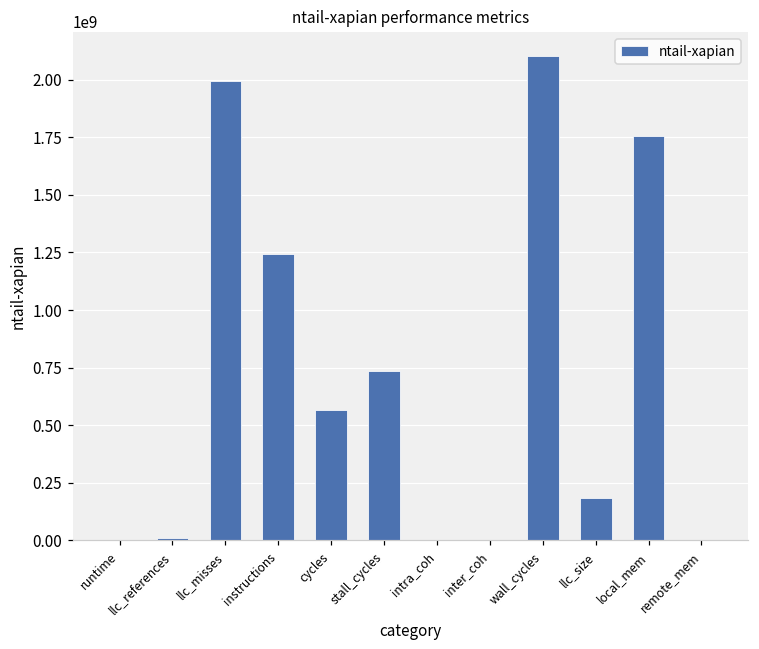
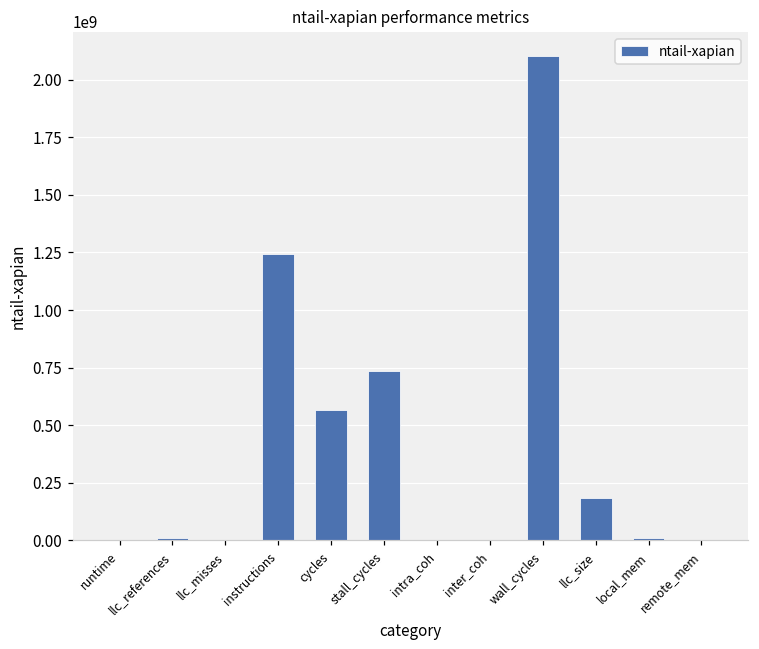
  {
-   "llc_misses": 2000000000,
+   "llc_misses": 0,
    "instructions": 1240000000,
    "cycles": 560000000,
    "stall_cycles": 740000000,
    "wall_cycles": 2100000000,
    "llc_size": 180000000,
-   "local_mem": 1760000000
+   "local_mem": 10000000
  }
